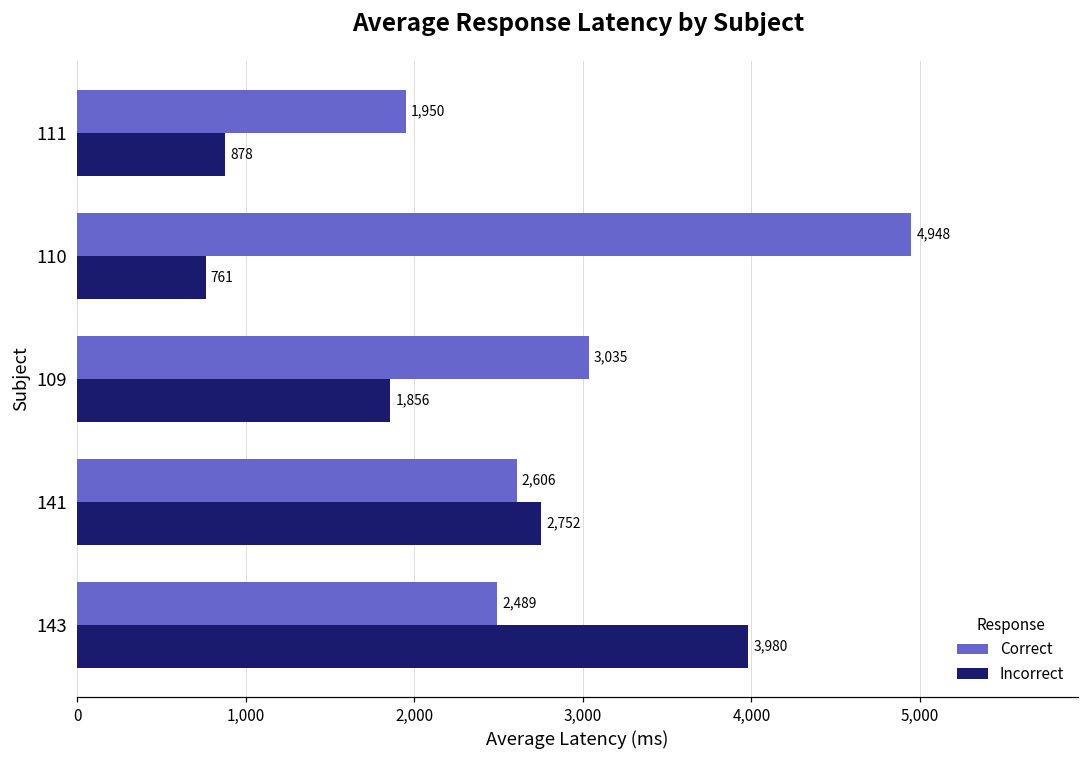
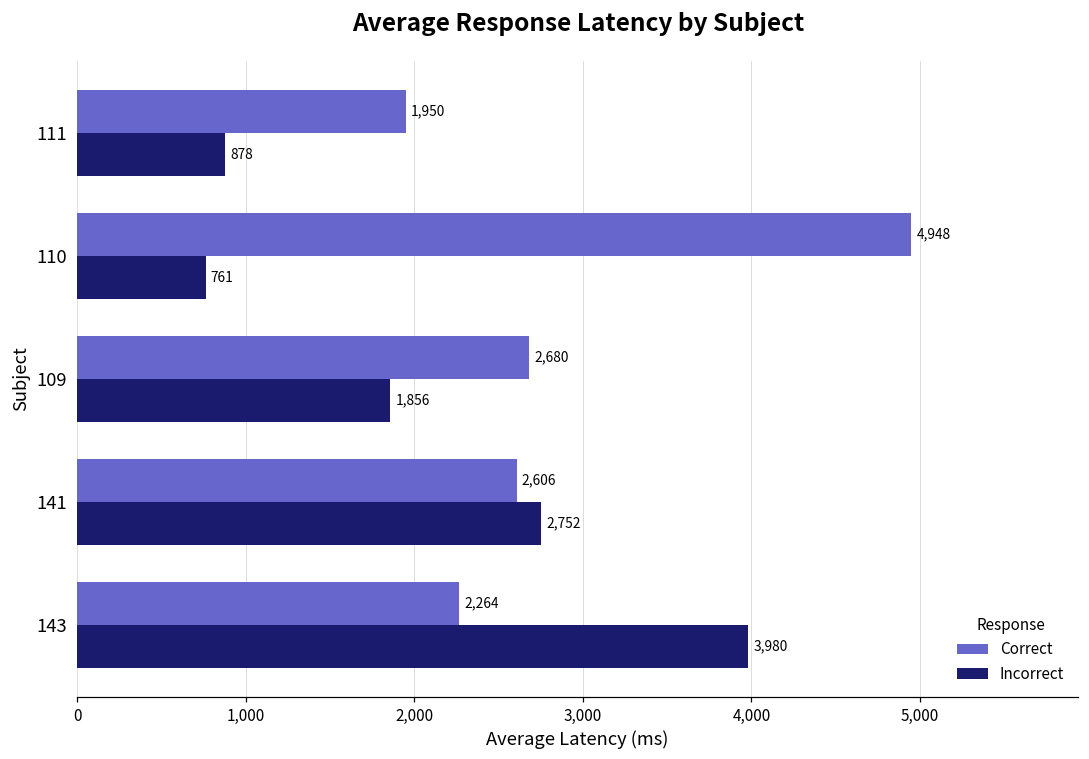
  {
    "Correct": {
      "111": "1,950",
      "110": "4,948",
-     "109": "3,035",
+     "109": "2,680",
      "141": "2,606",
-     "143": "2,489"
+     "143": "2,264"
    },
    "Incorrect": {
      "111": "878",
      "110": "761",
      "109": "1,856",
      "141": "2,752",
      "143": "3,980"
    }
  }
